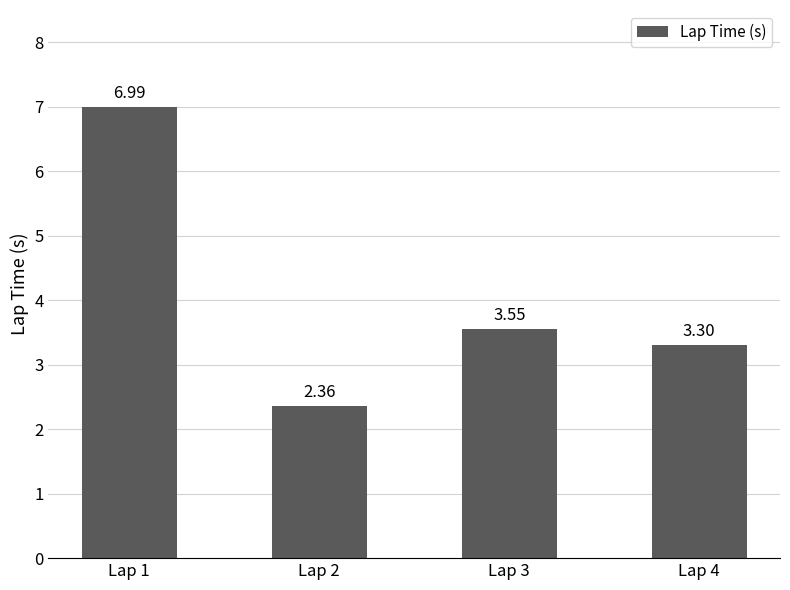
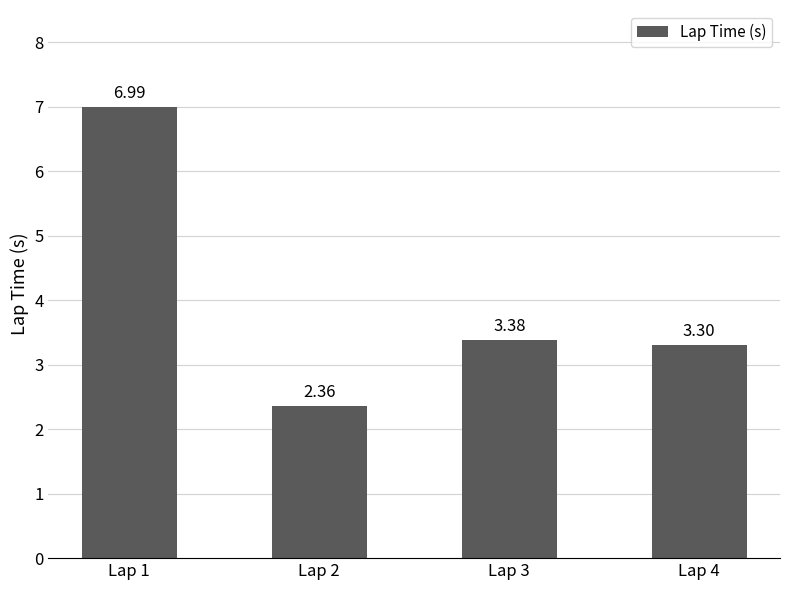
  {
    "Lap 1": 6.99,
    "Lap 2": 2.36,
-   "Lap 3": 3.55,
+   "Lap 3": 3.38,
    "Lap 4": 3.30
  }
